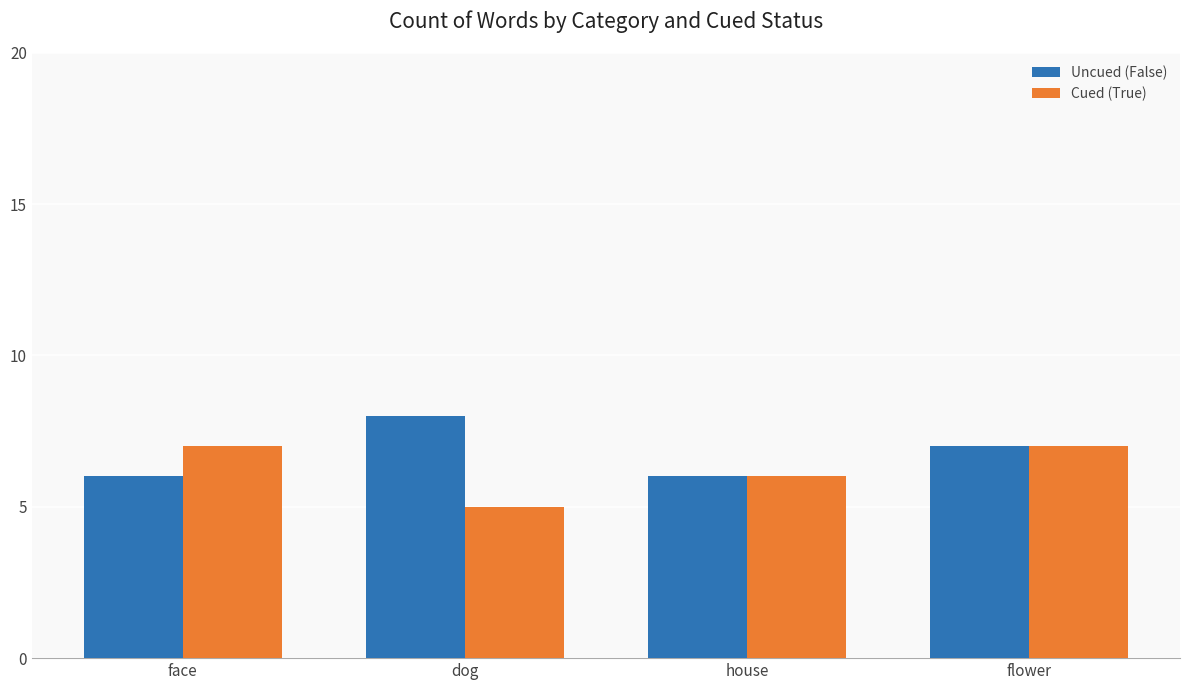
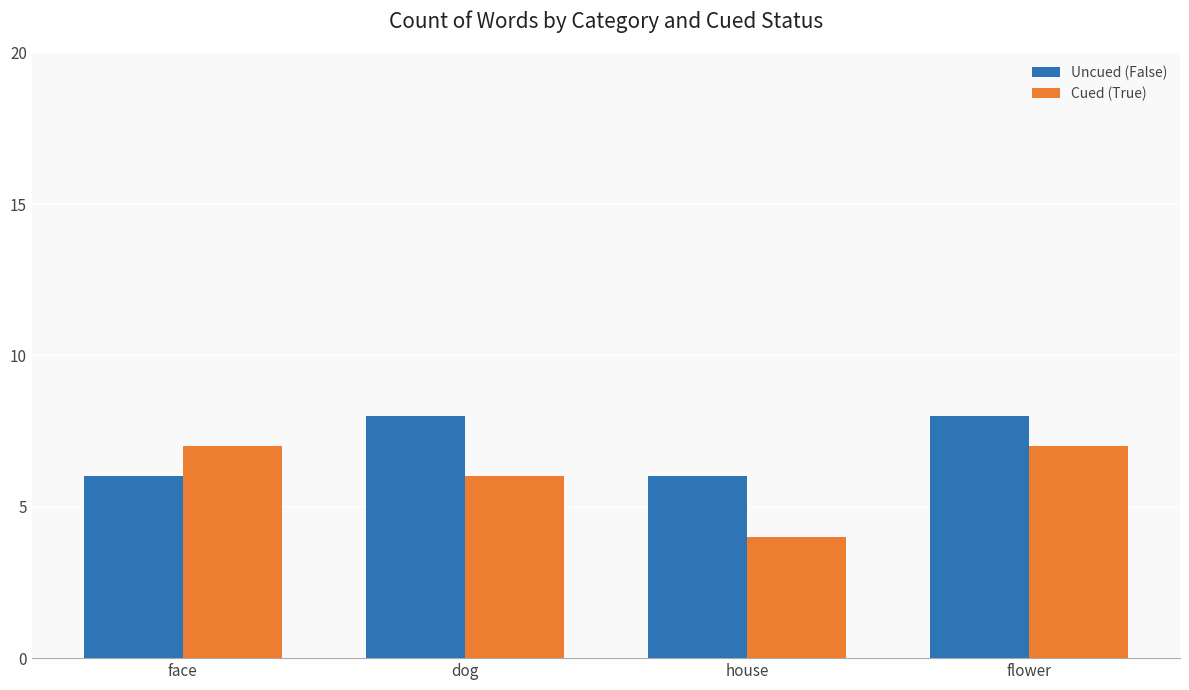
  {
    "Uncued (False)": {
      "face": 6,
      "dog": 8,
      "house": 6,
-     "flower": 7
+     "flower": 8
    },
    "Cued (True)": {
      "face": 7,
-     "dog": 5,
-     "house": 6,
+     "dog": 6,
+     "house": 4,
      "flower": 7
    }
  }
